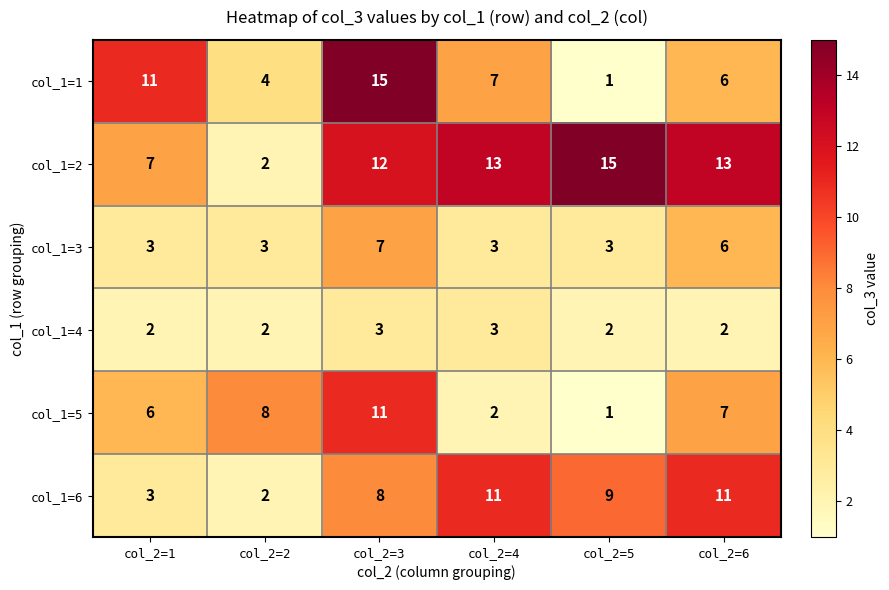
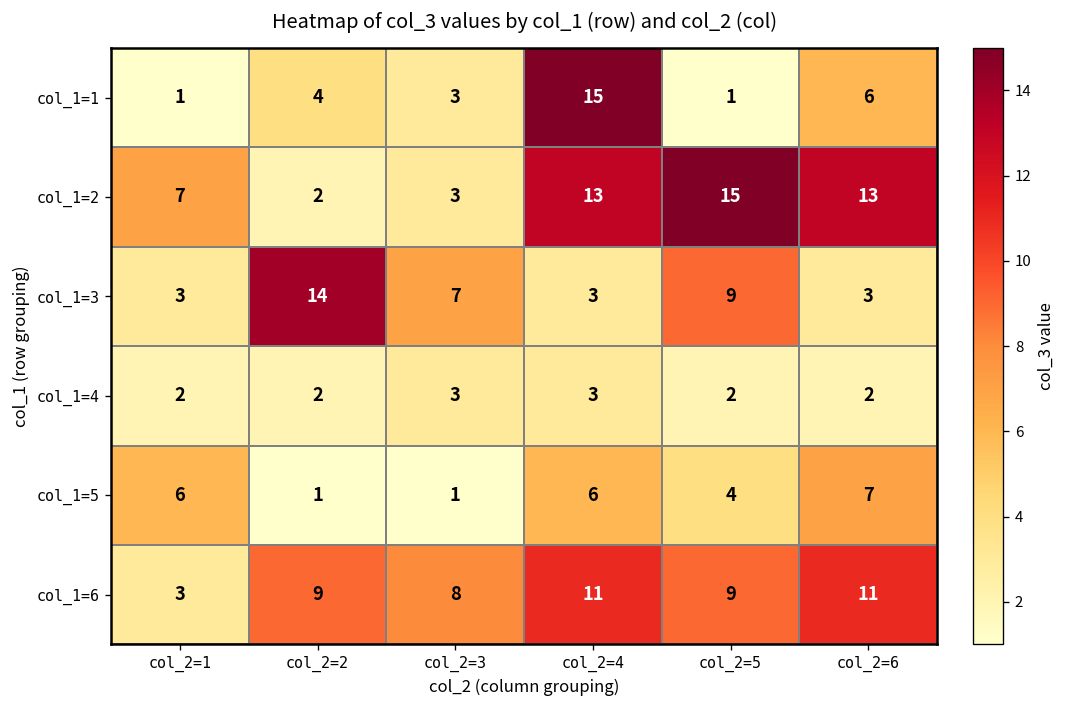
  {
    "col_1=1": {
-     "col_2=1": 11,
+     "col_2=1": 1,
      "col_2=2": 4,
-     "col_2=3": 15,
-     "col_2=4": 7,
+     "col_2=3": 3,
+     "col_2=4": 15,
      "col_2=5": 1,
      "col_2=6": 6
    },
    "col_1=2": {
      "col_2=1": 7,
      "col_2=2": 2,
-     "col_2=3": 12,
+     "col_2=3": 3,
      "col_2=4": 13,
      "col_2=5": 15,
      "col_2=6": 13
    },
    "col_1=3": {
      "col_2=1": 3,
-     "col_2=2": 3,
+     "col_2=2": 14,
      "col_2=3": 7,
      "col_2=4": 3,
-     "col_2=5": 3,
-     "col_2=6": 6
+     "col_2=5": 9,
+     "col_2=6": 3
    },
    "col_1=4": {
      "col_2=1": 2,
      "col_2=2": 2,
      "col_2=3": 3,
      "col_2=4": 3,
      "col_2=5": 2,
      "col_2=6": 2
    },
    "col_1=5": {
      "col_2=1": 6,
-     "col_2=2": 8,
-     "col_2=3": 11,
-     "col_2=4": 2,
-     "col_2=5": 1,
+     "col_2=2": 1,
+     "col_2=3": 1,
+     "col_2=4": 6,
+     "col_2=5": 4,
      "col_2=6": 7
    },
    "col_1=6": {
      "col_2=1": 3,
-     "col_2=2": 2,
+     "col_2=2": 9,
      "col_2=3": 8,
      "col_2=4": 11,
      "col_2=5": 9,
      "col_2=6": 11
    }
  }
